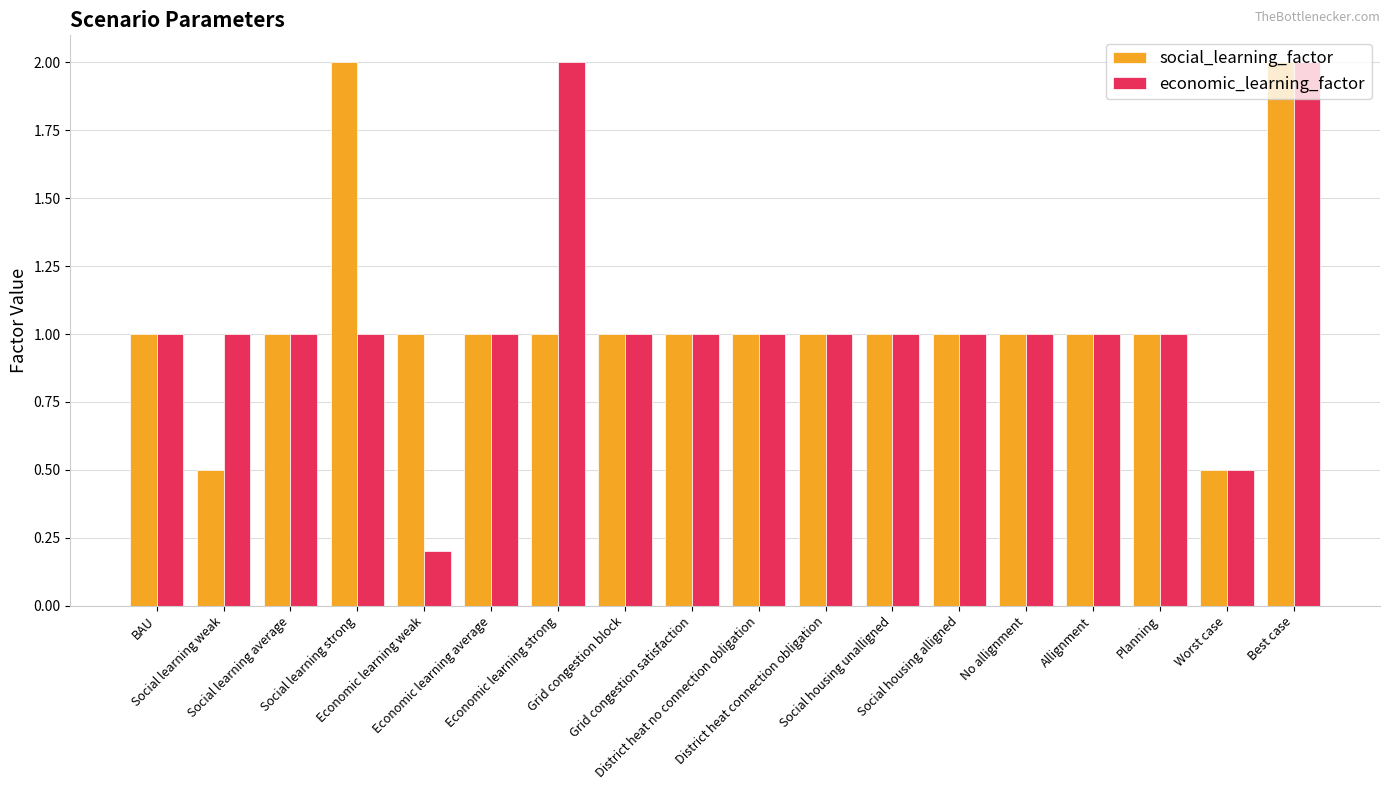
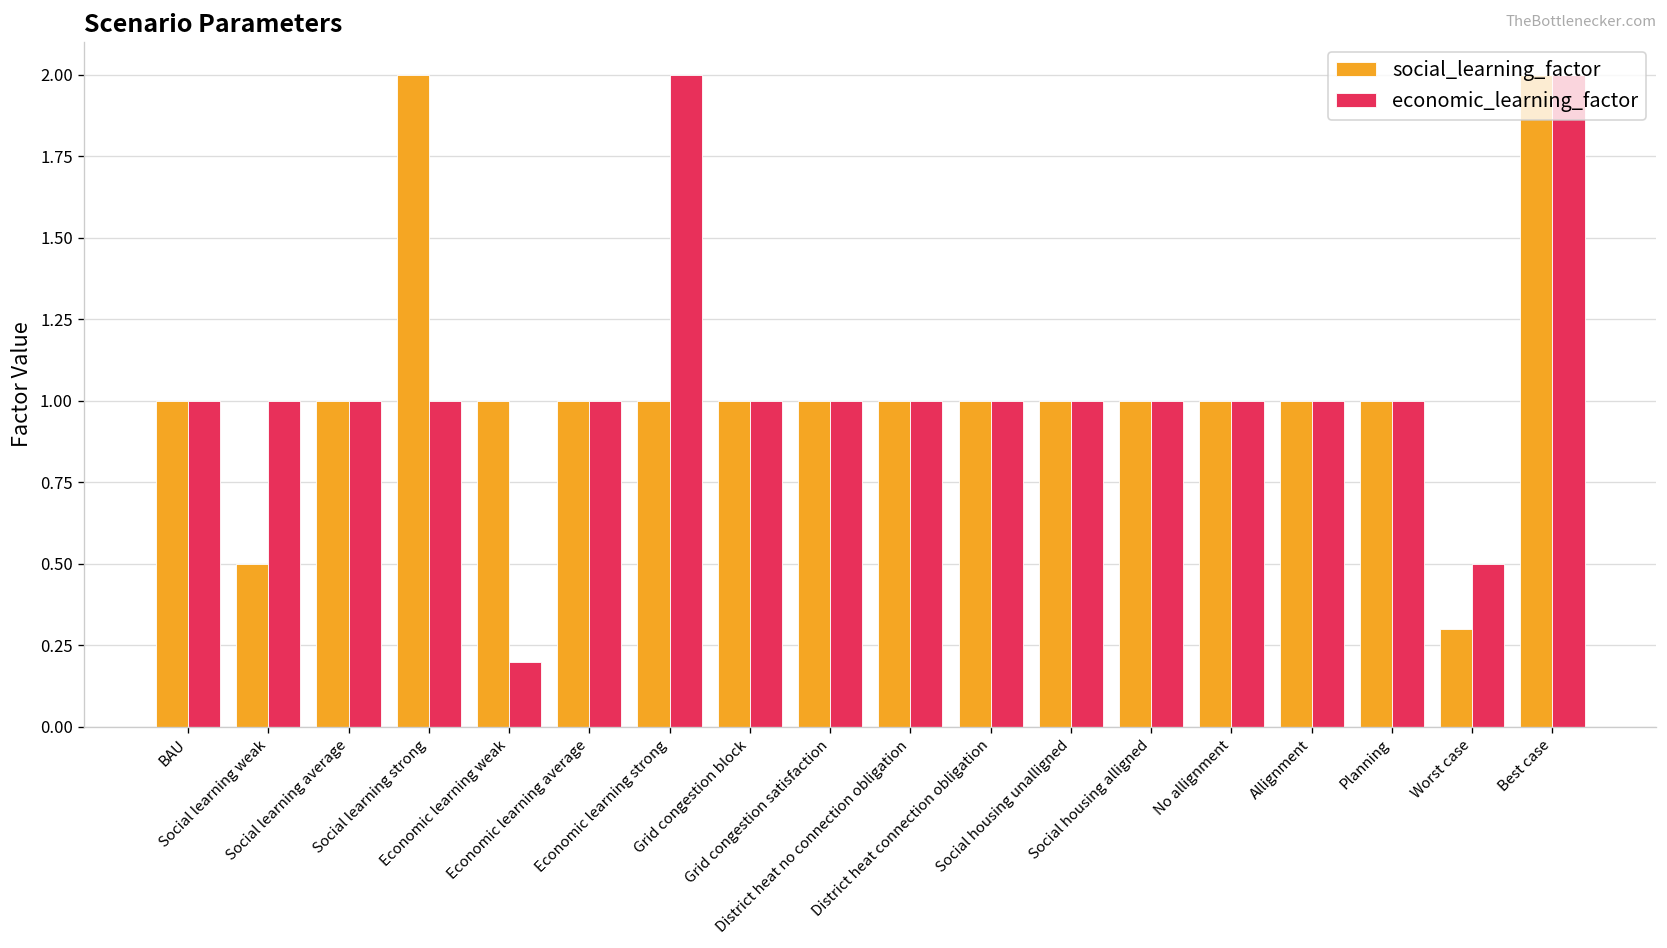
  {
    "social_learning_factor": {
      "BAU": 1.0,
      "Social learning weak": 0.5,
      "Social learning average": 1.0,
      "Social learning strong": 2.0,
      "Economic learning weak": 1.0,
      "Economic learning average": 1.0,
      "Economic learning strong": 1.0,
      "Grid congestion block": 1.0,
      "Grid congestion satisfaction": 1.0,
      "District heat no connection obligation": 1.0,
      "District heat connection obligation": 1.0,
      "Social housing unalligned": 1.0,
      "Social housing alligned": 1.0,
      "No allignment": 1.0,
      "Allignment": 1.0,
      "Planning": 1.0,
-     "Worst case": 0.5
+     "Worst case": 0.3
    },
    "economic_learning_factor": {
      "BAU": 1.0,
      "Social learning weak": 1.0,
      "Social learning average": 1.0,
      "Social learning strong": 1.0,
      "Economic learning weak": 0.2,
      "Economic learning average": 1.0,
      "Economic learning strong": 2.0,
      "Grid congestion block": 1.0,
      "Grid congestion satisfaction": 1.0,
      "District heat no connection obligation": 1.0,
      "District heat connection obligation": 1.0,
      "Social housing unalligned": 1.0,
      "Social housing alligned": 1.0,
      "No allignment": 1.0,
      "Allignment": 1.0,
      "Planning": 1.0,
      "Worst case": 0.5
    }
  }
